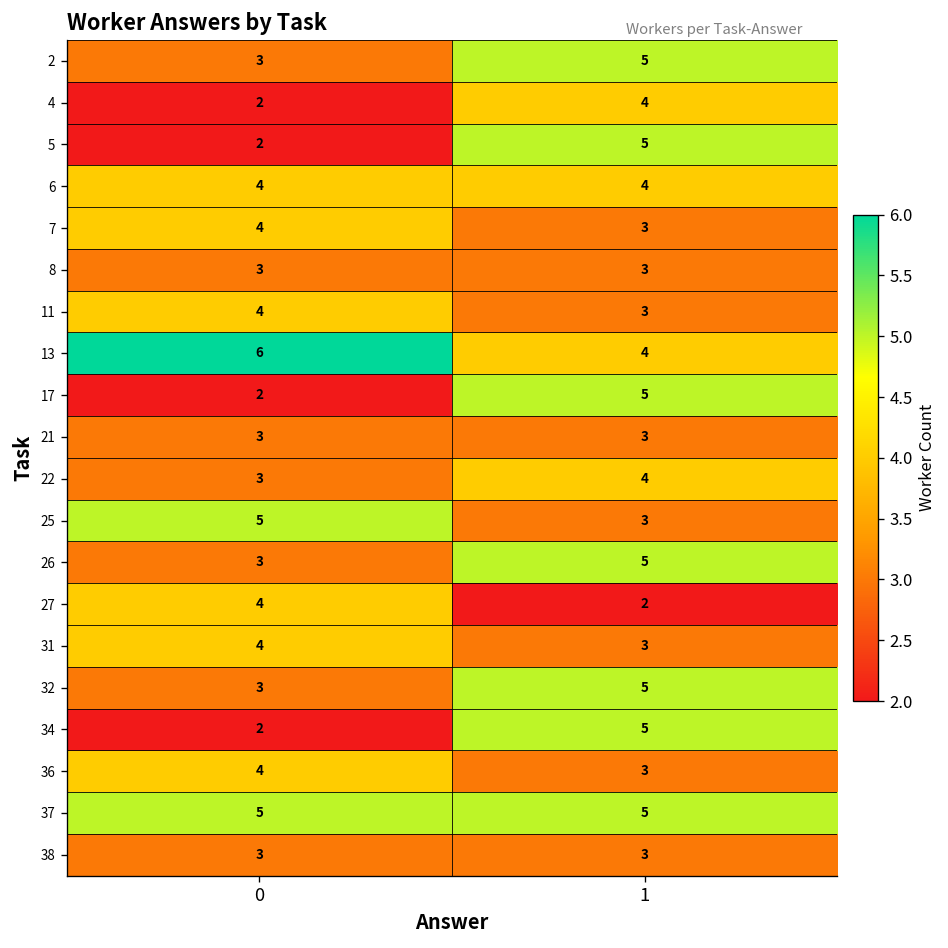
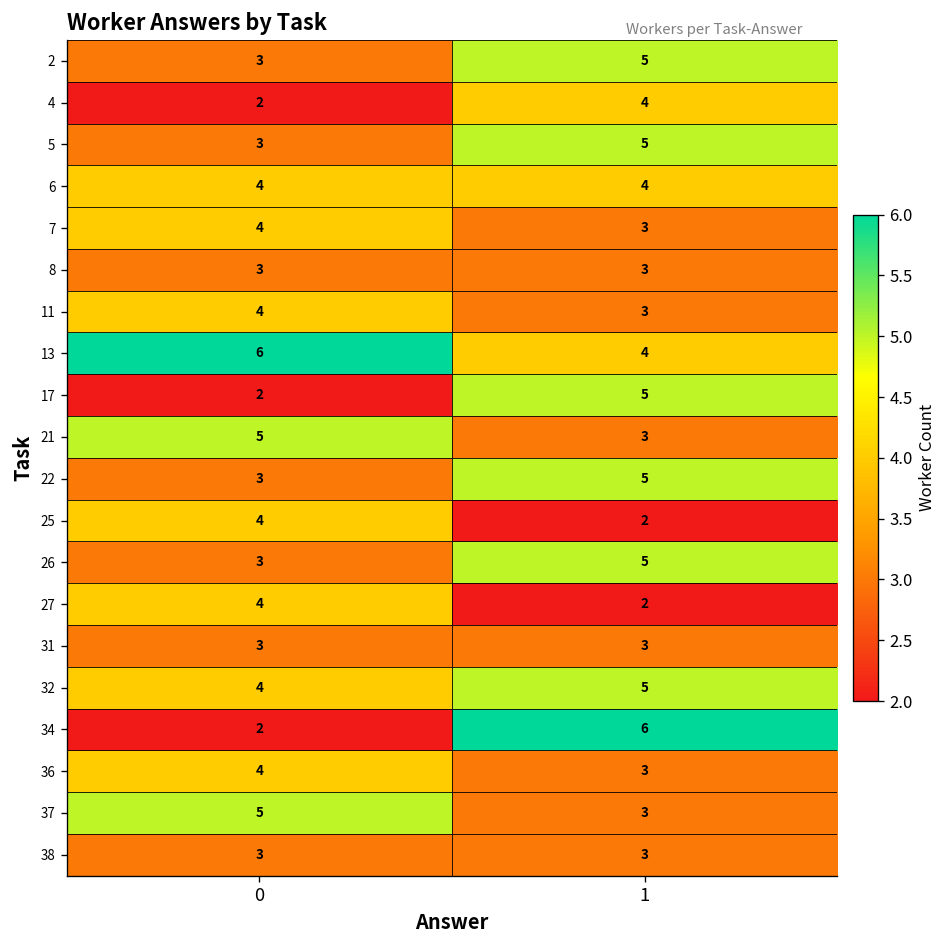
  {
    "2": {
      "0": 3,
      "1": 5
    },
    "4": {
      "0": 2,
      "1": 4
    },
    "5": {
-     "0": 2,
+     "0": 3,
      "1": 5
    },
    "6": {
      "0": 4,
      "1": 4
    },
    "7": {
      "0": 4,
      "1": 3
    },
    "8": {
      "0": 3,
      "1": 3
    },
    "11": {
      "0": 4,
      "1": 3
    },
    "13": {
      "0": 6,
      "1": 4
    },
    "17": {
      "0": 2,
      "1": 5
    },
    "21": {
-     "0": 3,
+     "0": 5,
      "1": 3
    },
    "22": {
      "0": 3,
-     "1": 4
+     "1": 5
    },
    "25": {
-     "0": 5,
-     "1": 3
+     "0": 4,
+     "1": 2
    },
    "26": {
      "0": 3,
      "1": 5
    },
    "27": {
      "0": 4,
      "1": 2
    },
    "31": {
-     "0": 4,
+     "0": 3,
      "1": 3
    },
    "32": {
-     "0": 3,
+     "0": 4,
      "1": 5
    },
    "34": {
      "0": 2,
-     "1": 5
+     "1": 6
    },
    "36": {
      "0": 4,
      "1": 3
    },
    "37": {
      "0": 5,
-     "1": 5
+     "1": 3
    },
    "38": {
      "0": 3,
      "1": 3
    }
  }
